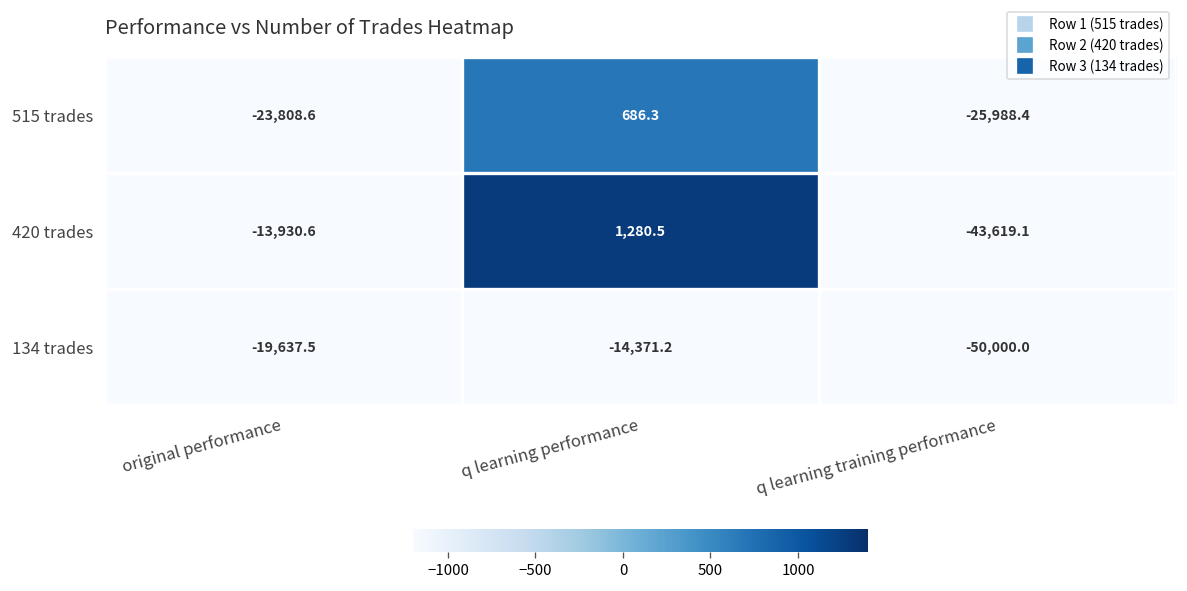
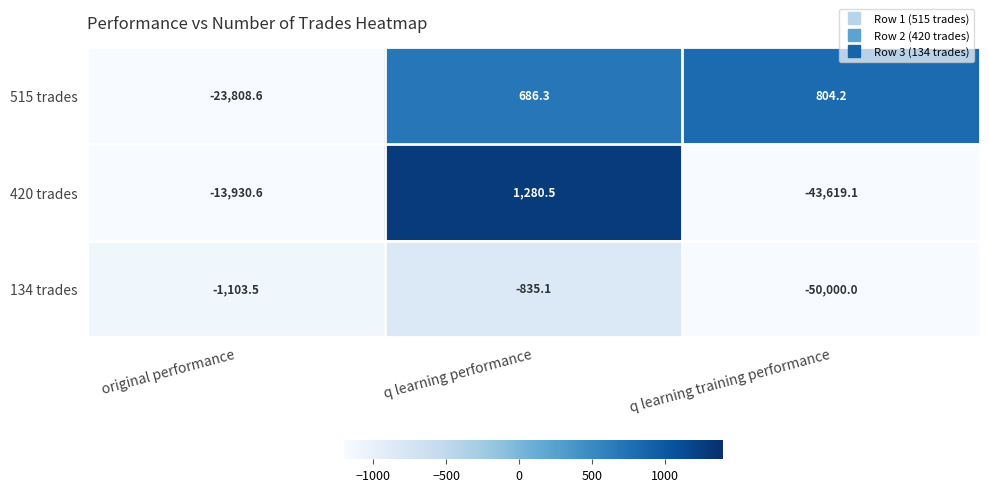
  {
    "515 trades": {
      "original performance": "-23,808.6",
      "q learning performance": "686.3",
-     "q learning training performance": "-25,988.4"
+     "q learning training performance": "804.2"
    },
    "420 trades": {
      "original performance": "-13,930.6",
      "q learning performance": "1,280.5",
      "q learning training performance": "-43,619.1"
    },
    "134 trades": {
-     "original performance": "-19,637.5",
-     "q learning performance": "-14,371.2",
+     "original performance": "-1,103.5",
+     "q learning performance": "-835.1",
      "q learning training performance": "-50,000.0"
    }
  }
